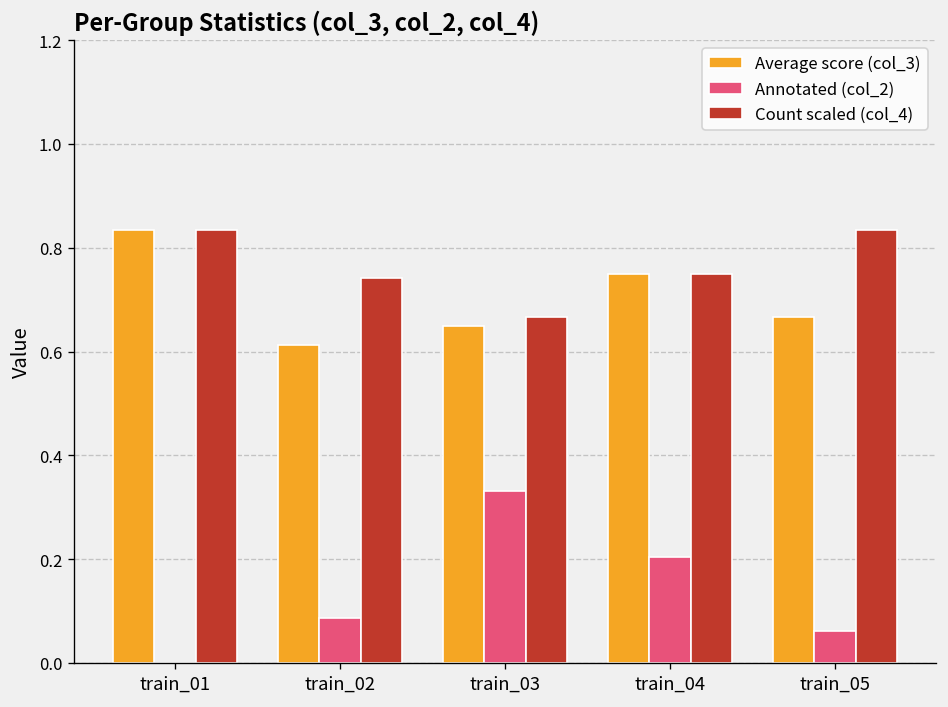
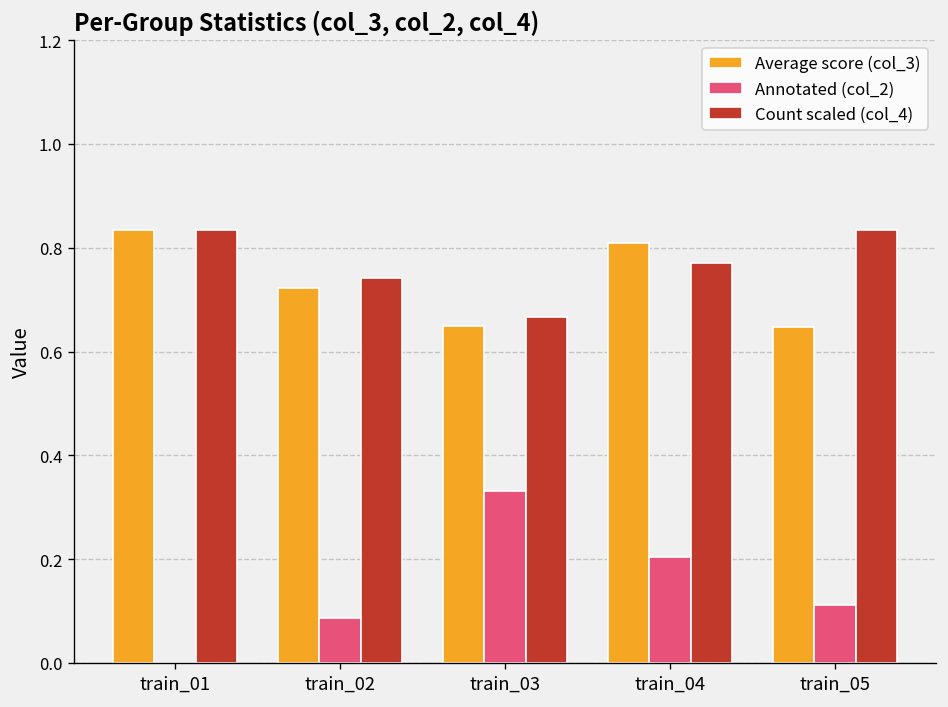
  {
    "Average score (col_3)": {
      "train_01": 0.83,
-     "train_02": 0.61,
+     "train_02": 0.72,
      "train_03": 0.65,
-     "train_04": 0.75,
-     "train_05": 0.67
+     "train_04": 0.81,
+     "train_05": 0.65
    },
    "Annotated (col_2)": {
      "train_01": 0.00,
      "train_02": 0.09,
      "train_03": 0.33,
      "train_04": 0.20,
-     "train_05": 0.06
+     "train_05": 0.11
    },
    "Count scaled (col_4)": {
      "train_01": 0.83,
      "train_02": 0.74,
      "train_03": 0.67,
-     "train_04": 0.75,
+     "train_04": 0.77,
      "train_05": 0.83
    }
  }
